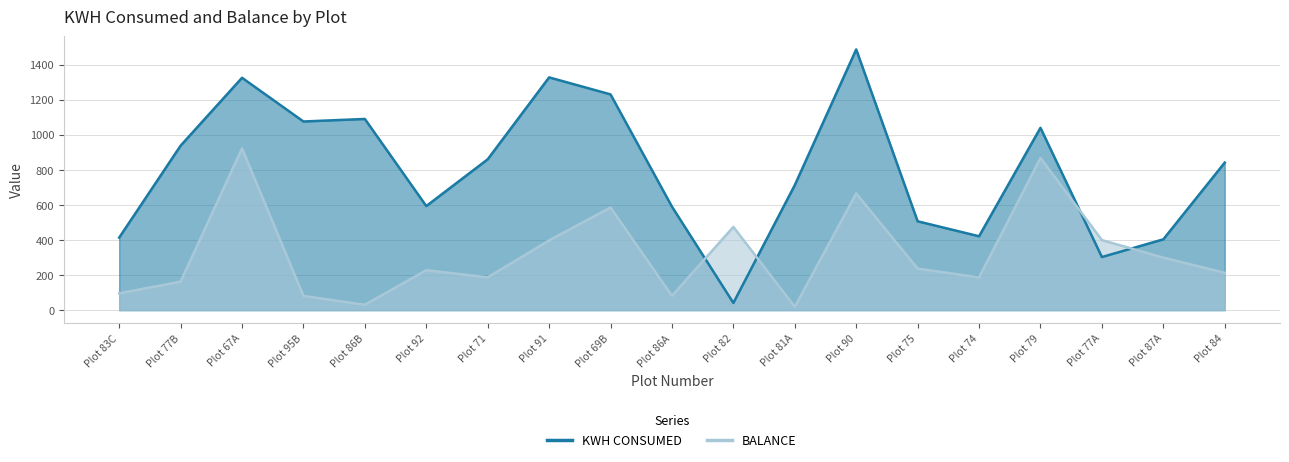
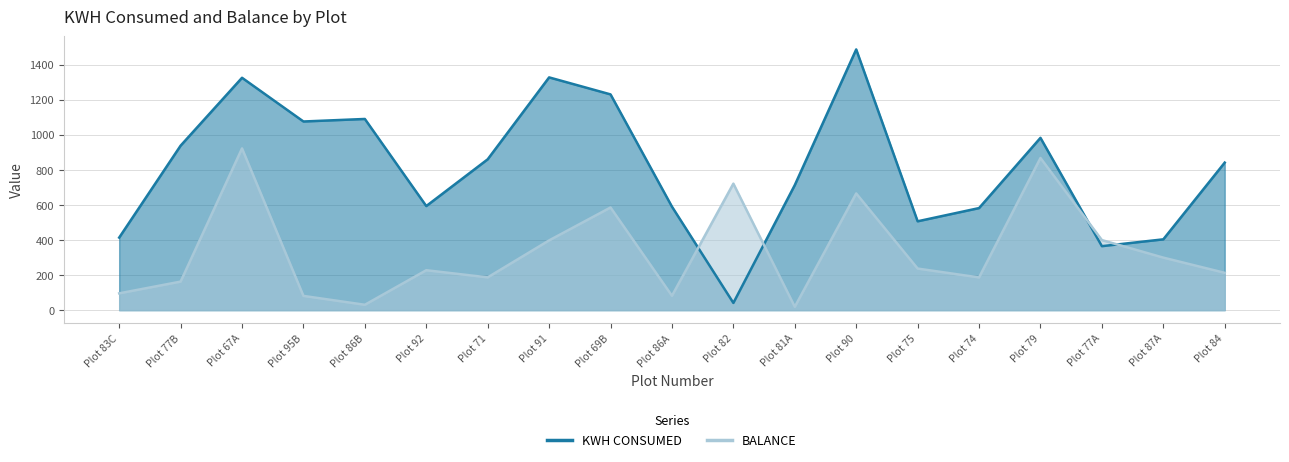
  {
    "KWH CONSUMED": {
      "Plot 83C": 410,
      "Plot 77B": 940,
      "Plot 67A": 1330,
      "Plot 95B": 1080,
      "Plot 86B": 1090,
      "Plot 92": 590,
      "Plot 71": 860,
      "Plot 91": 1330,
      "Plot 69B": 1230,
      "Plot 86A": 590,
      "Plot 82": 40,
      "Plot 81A": 710,
      "Plot 90": 1490,
      "Plot 75": 510,
-     "Plot 74": 420,
-     "Plot 79": 1040,
-     "Plot 77A": 300,
+     "Plot 74": 580,
+     "Plot 79": 980,
+     "Plot 77A": 370,
      "Plot 87A": 400,
      "Plot 84": 840
    },
    "BALANCE": {
      "Plot 83C": 100,
      "Plot 77B": 160,
      "Plot 67A": 920,
      "Plot 95B": 80,
      "Plot 86B": 30,
      "Plot 92": 230,
      "Plot 71": 190,
      "Plot 91": 400,
      "Plot 69B": 590,
      "Plot 86A": 80,
-     "Plot 82": 480,
+     "Plot 82": 720,
      "Plot 81A": 20,
      "Plot 90": 670,
      "Plot 75": 240,
      "Plot 74": 190,
      "Plot 79": 870,
      "Plot 77A": 400,
      "Plot 87A": 300,
      "Plot 84": 210
    }
  }
